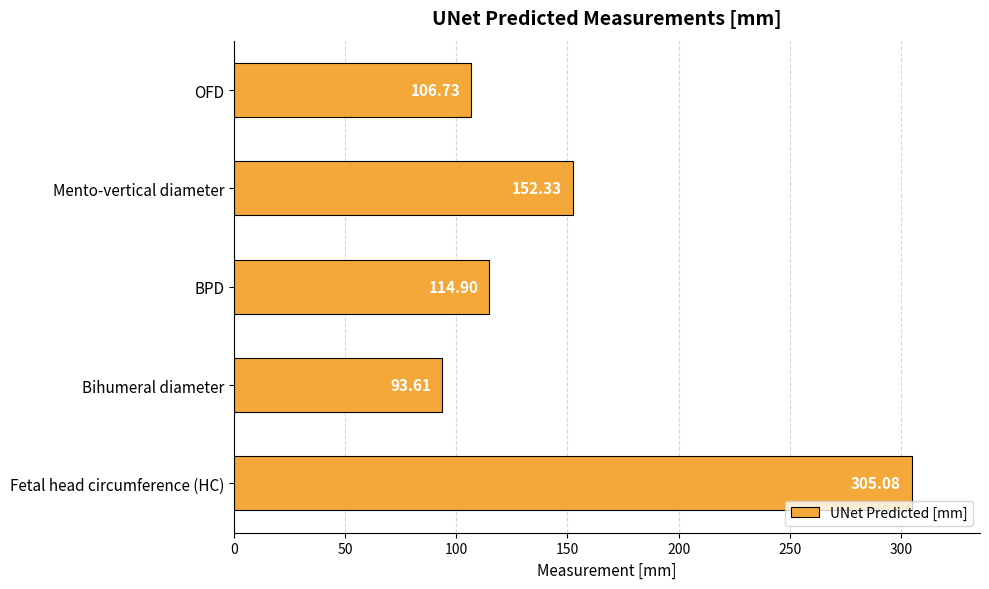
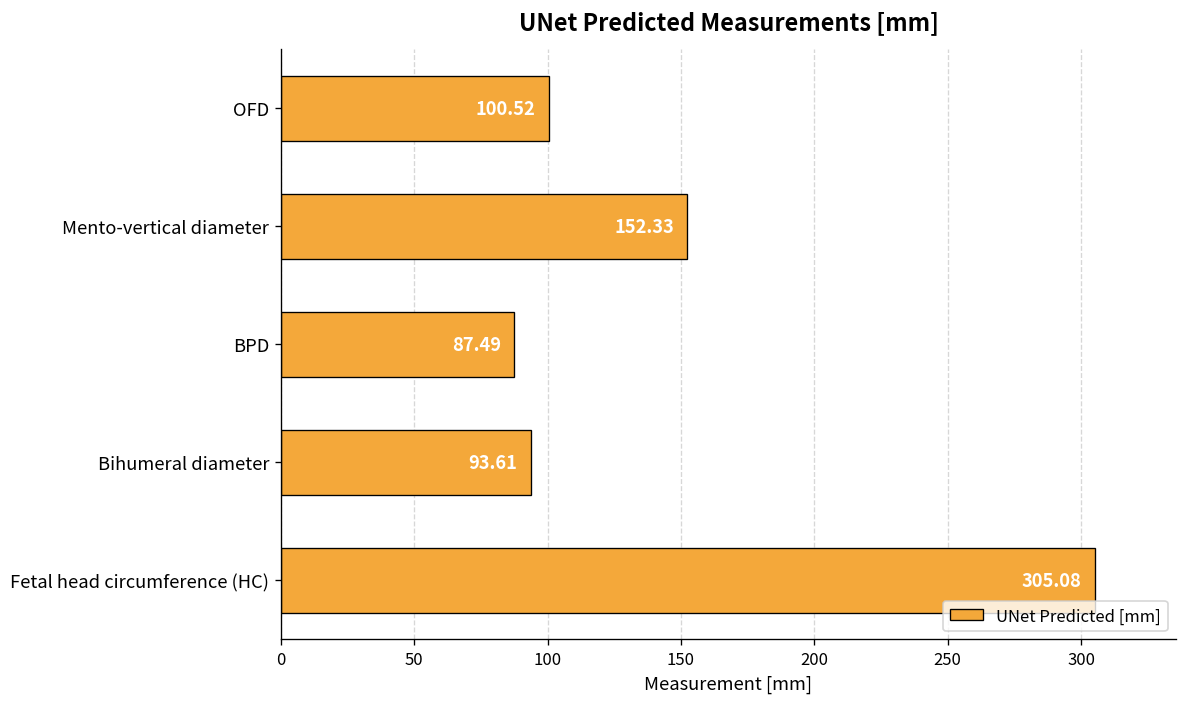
  {
-   "OFD": 106.73,
+   "OFD": 100.52,
    "Mento-vertical diameter": 152.33,
-   "BPD": 114.90,
+   "BPD": 87.49,
    "Bihumeral diameter": 93.61,
    "Fetal head circumference (HC)": 305.08
  }
